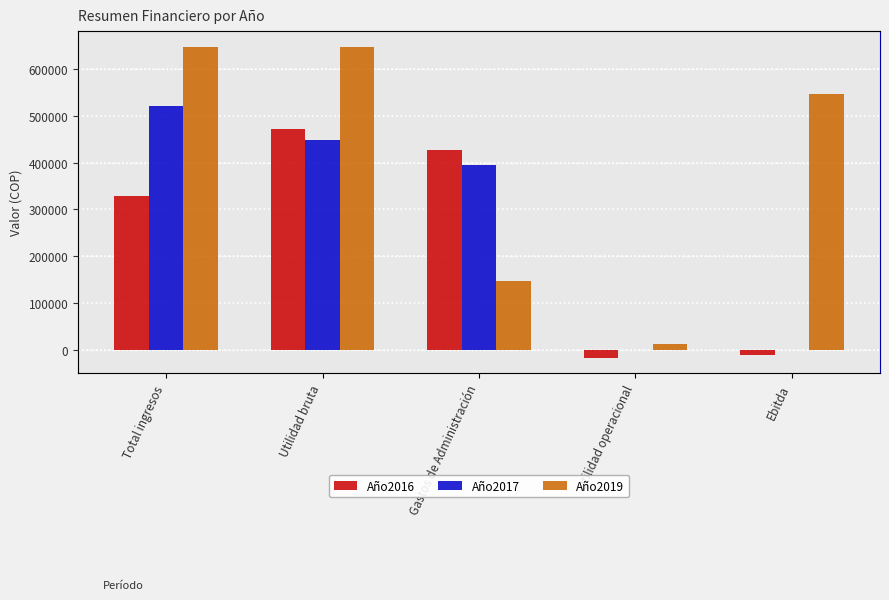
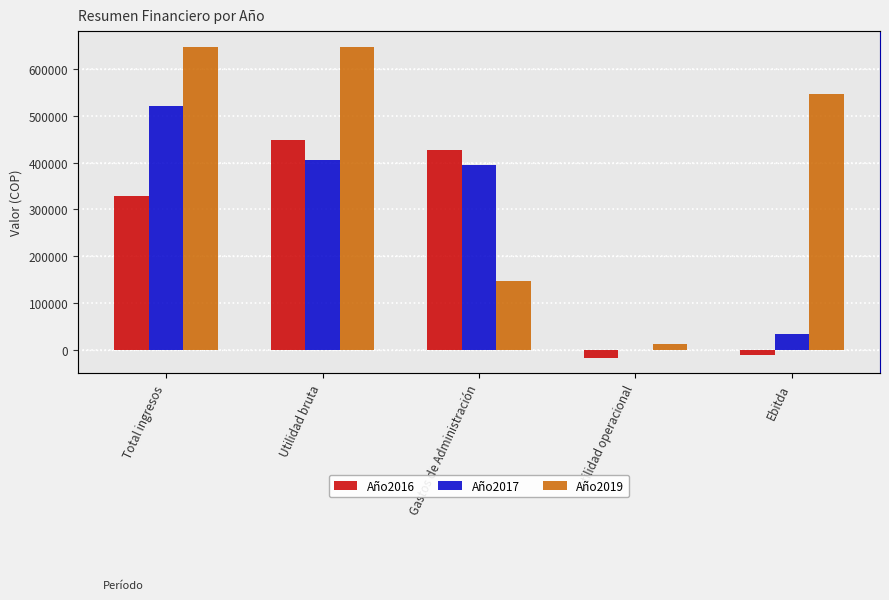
  {
    "Año2016": {
      "Total ingresos": 330000,
-     "Utilidad bruta": 470000,
+     "Utilidad bruta": 450000,
      "Gastos de Administración": 430000,
      "Utilidad operacional": -20000,
      "Ebitda": -10000
    },
    "Año2017": {
      "Total ingresos": 520000,
-     "Utilidad bruta": 450000,
+     "Utilidad bruta": 410000,
      "Gastos de Administración": 400000,
-     "Ebitda": 0
+     "Ebitda": 40000
    },
    "Año2019": {
      "Total ingresos": 650000,
      "Utilidad bruta": 650000,
      "Gastos de Administración": 150000,
      "Utilidad operacional": 10000,
      "Ebitda": 550000
    }
  }
